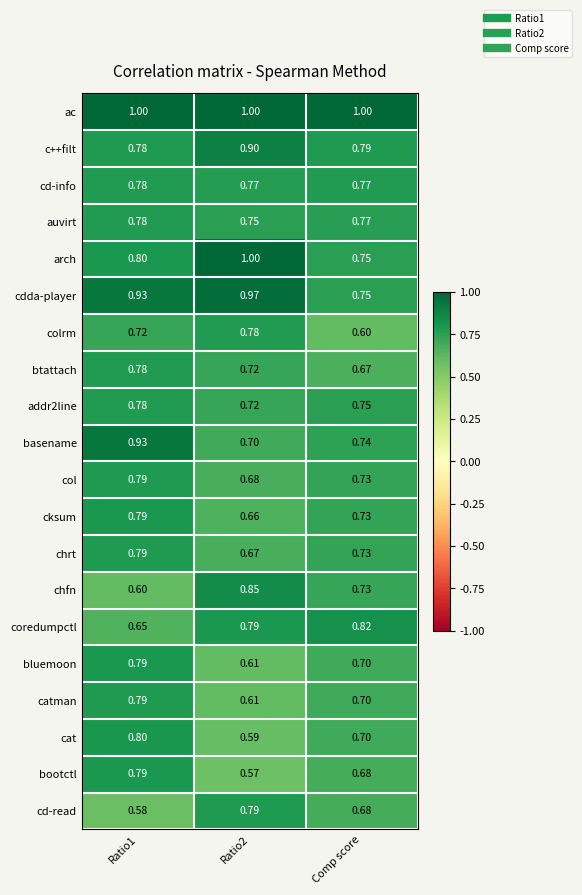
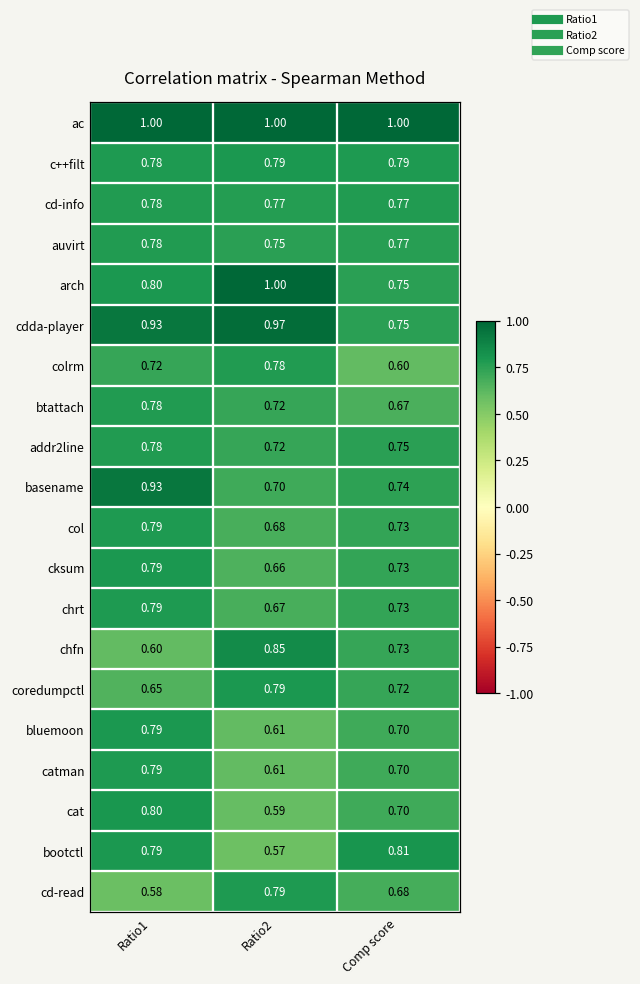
  {
    "ac": {
      "Ratio1": 1.00,
      "Ratio2": 1.00,
      "Comp score": 1.00
    },
    "c++filt": {
      "Ratio1": 0.78,
-     "Ratio2": 0.90,
+     "Ratio2": 0.79,
      "Comp score": 0.79
    },
    "cd-info": {
      "Ratio1": 0.78,
      "Ratio2": 0.77,
      "Comp score": 0.77
    },
    "auvirt": {
      "Ratio1": 0.78,
      "Ratio2": 0.75,
      "Comp score": 0.77
    },
    "arch": {
      "Ratio1": 0.80,
      "Ratio2": 1.00,
      "Comp score": 0.75
    },
    "cdda-player": {
      "Ratio1": 0.93,
      "Ratio2": 0.97,
      "Comp score": 0.75
    },
    "colrm": {
      "Ratio1": 0.72,
      "Ratio2": 0.78,
      "Comp score": 0.60
    },
    "btattach": {
      "Ratio1": 0.78,
      "Ratio2": 0.72,
      "Comp score": 0.67
    },
    "addr2line": {
      "Ratio1": 0.78,
      "Ratio2": 0.72,
      "Comp score": 0.75
    },
    "basename": {
      "Ratio1": 0.93,
      "Ratio2": 0.70,
      "Comp score": 0.74
    },
    "col": {
      "Ratio1": 0.79,
      "Ratio2": 0.68,
      "Comp score": 0.73
    },
    "cksum": {
      "Ratio1": 0.79,
      "Ratio2": 0.66,
      "Comp score": 0.73
    },
    "chrt": {
      "Ratio1": 0.79,
      "Ratio2": 0.67,
      "Comp score": 0.73
    },
    "chfn": {
      "Ratio1": 0.60,
      "Ratio2": 0.85,
      "Comp score": 0.73
    },
    "coredumpctl": {
      "Ratio1": 0.65,
      "Ratio2": 0.79,
-     "Comp score": 0.82
+     "Comp score": 0.72
    },
    "bluemoon": {
      "Ratio1": 0.79,
      "Ratio2": 0.61,
      "Comp score": 0.70
    },
    "catman": {
      "Ratio1": 0.79,
      "Ratio2": 0.61,
      "Comp score": 0.70
    },
    "cat": {
      "Ratio1": 0.80,
      "Ratio2": 0.59,
      "Comp score": 0.70
    },
    "bootctl": {
      "Ratio1": 0.79,
      "Ratio2": 0.57,
-     "Comp score": 0.68
+     "Comp score": 0.81
    },
    "cd-read": {
      "Ratio1": 0.58,
      "Ratio2": 0.79,
      "Comp score": 0.68
    }
  }
